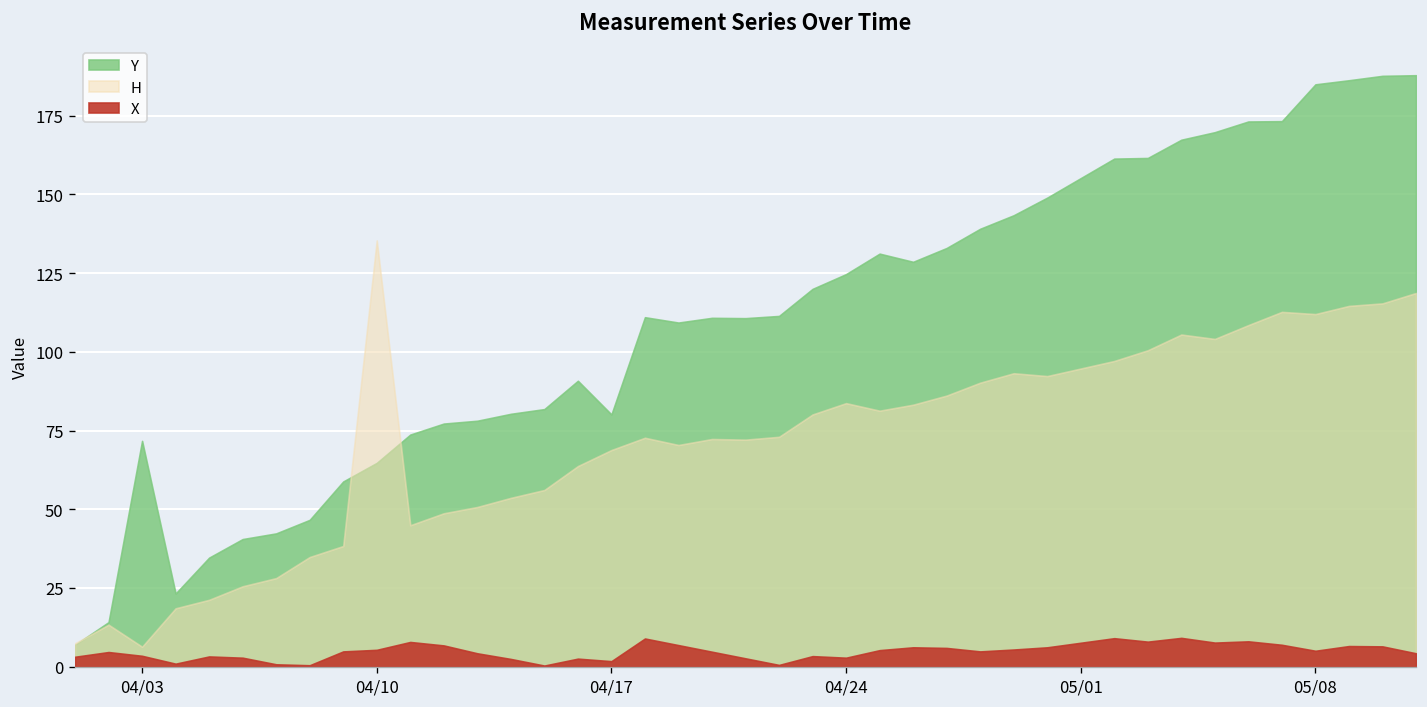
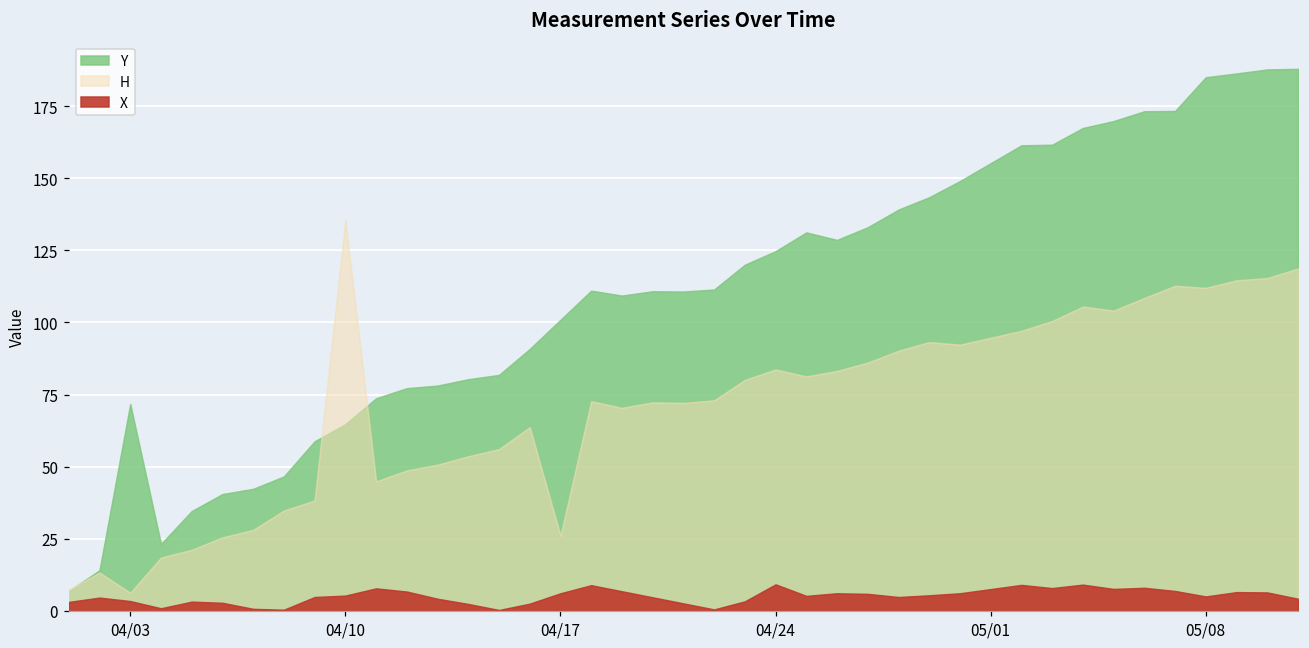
  {
    "Y": {
      "04/03": 72,
      "04/10": 65,
-     "04/17": 80,
+     "04/17": 101,
      "04/24": 125,
      "05/08": 185
    },
    "H": {
      "04/03": 6,
      "04/10": 135,
-     "04/17": 69,
+     "04/17": 26,
      "04/24": 84,
      "05/08": 112
    },
    "X": {
      "04/03": 3,
      "04/10": 5,
-     "04/17": 2,
-     "04/24": 3,
+     "04/17": 6,
+     "04/24": 9,
      "05/08": 5
    }
  }
